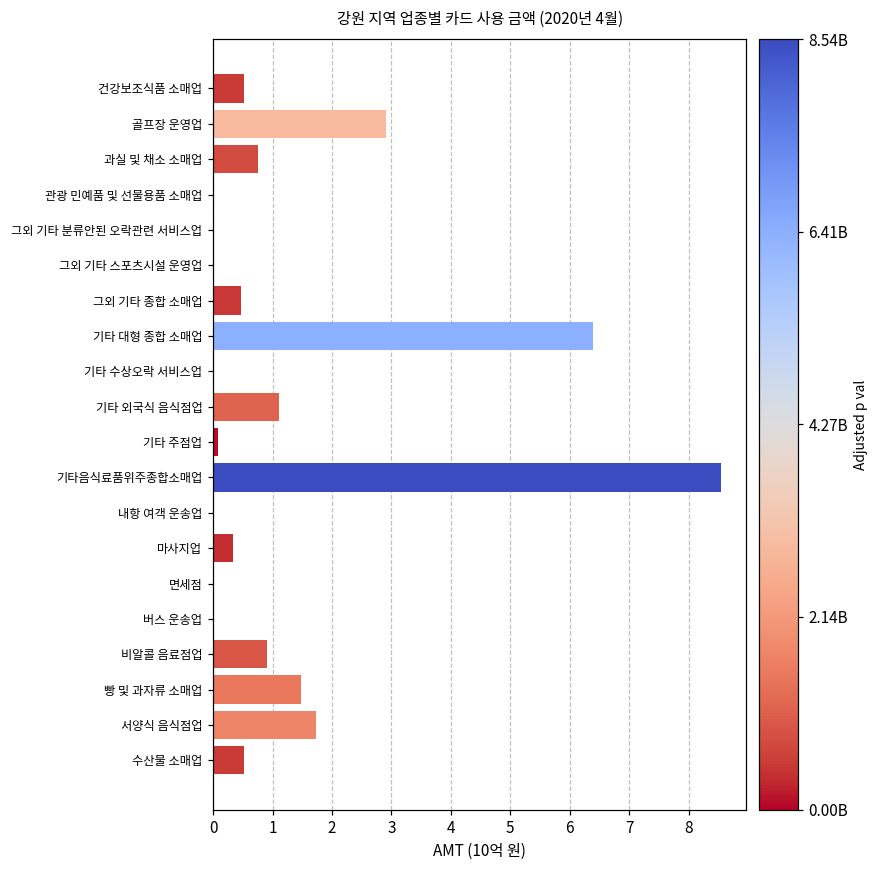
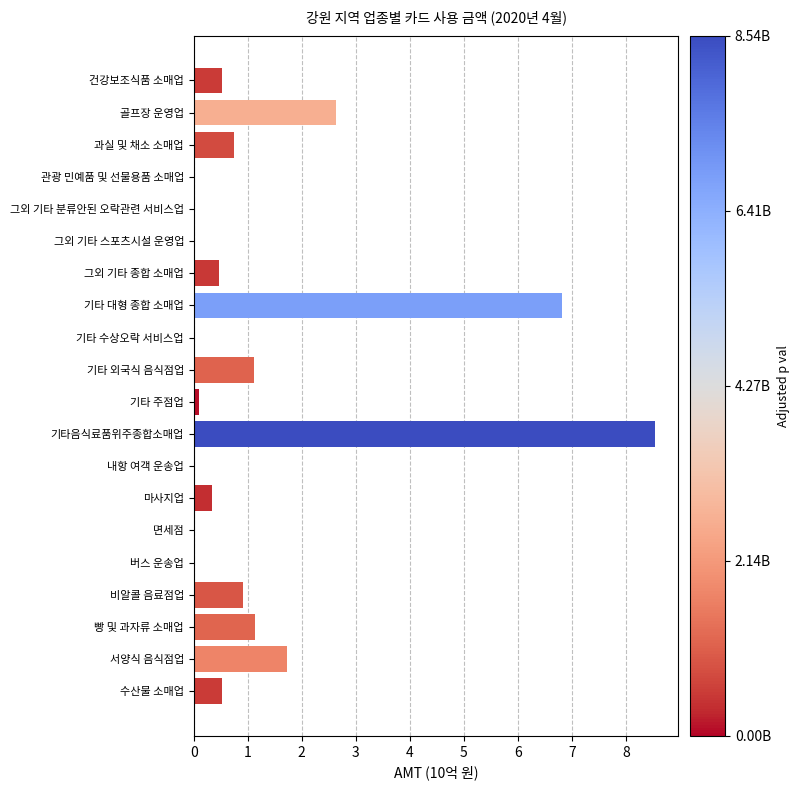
  {
    "건강보조식품 소매업": 0.5,
-   "골프장 운영업": 2.9,
+   "골프장 운영업": 2.6,
    "과실 및 채소 소매업": 0.7,
    "그외 기타 분류안된 오락관련 서비스업": 0.0,
    "그외 기타 종합 소매업": 0.5,
-   "기타 대형 종합 소매업": 6.4,
+   "기타 대형 종합 소매업": 6.8,
    "기타 외국식 음식점업": 1.1,
    "기타 주점업": 0.1,
    "기타음식료품위주종합소매업": 8.5,
    "마사지업": 0.3,
    "면세점": 0.0,
    "버스 운송업": 0.0,
    "비알콜 음료점업": 0.9,
-   "빵 및 과자류 소매업": 1.5,
+   "빵 및 과자류 소매업": 1.1,
    "서양식 음식점업": 1.7,
    "수산물 소매업": 0.5
  }
